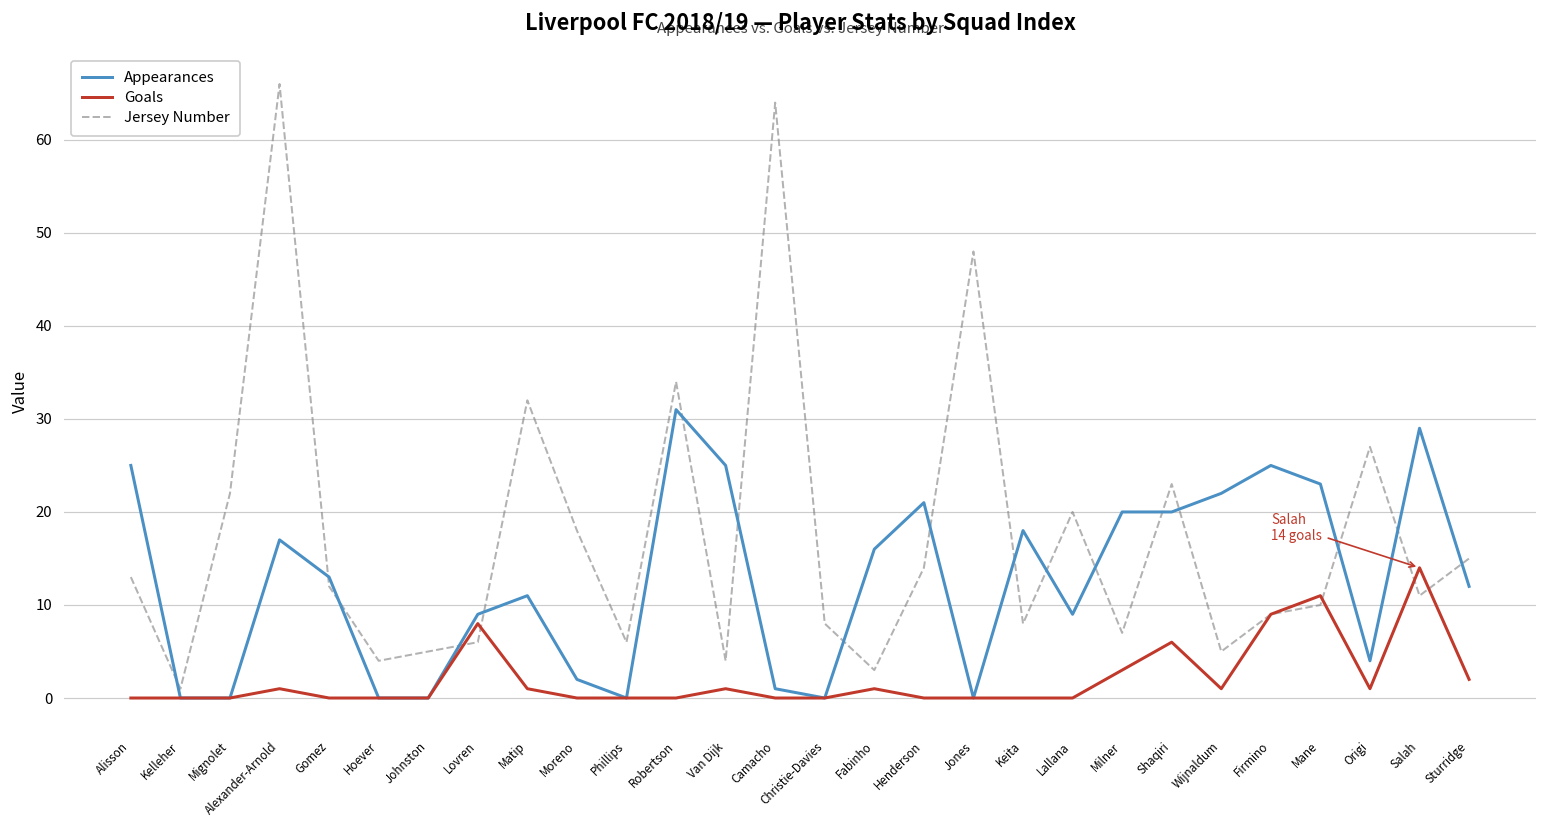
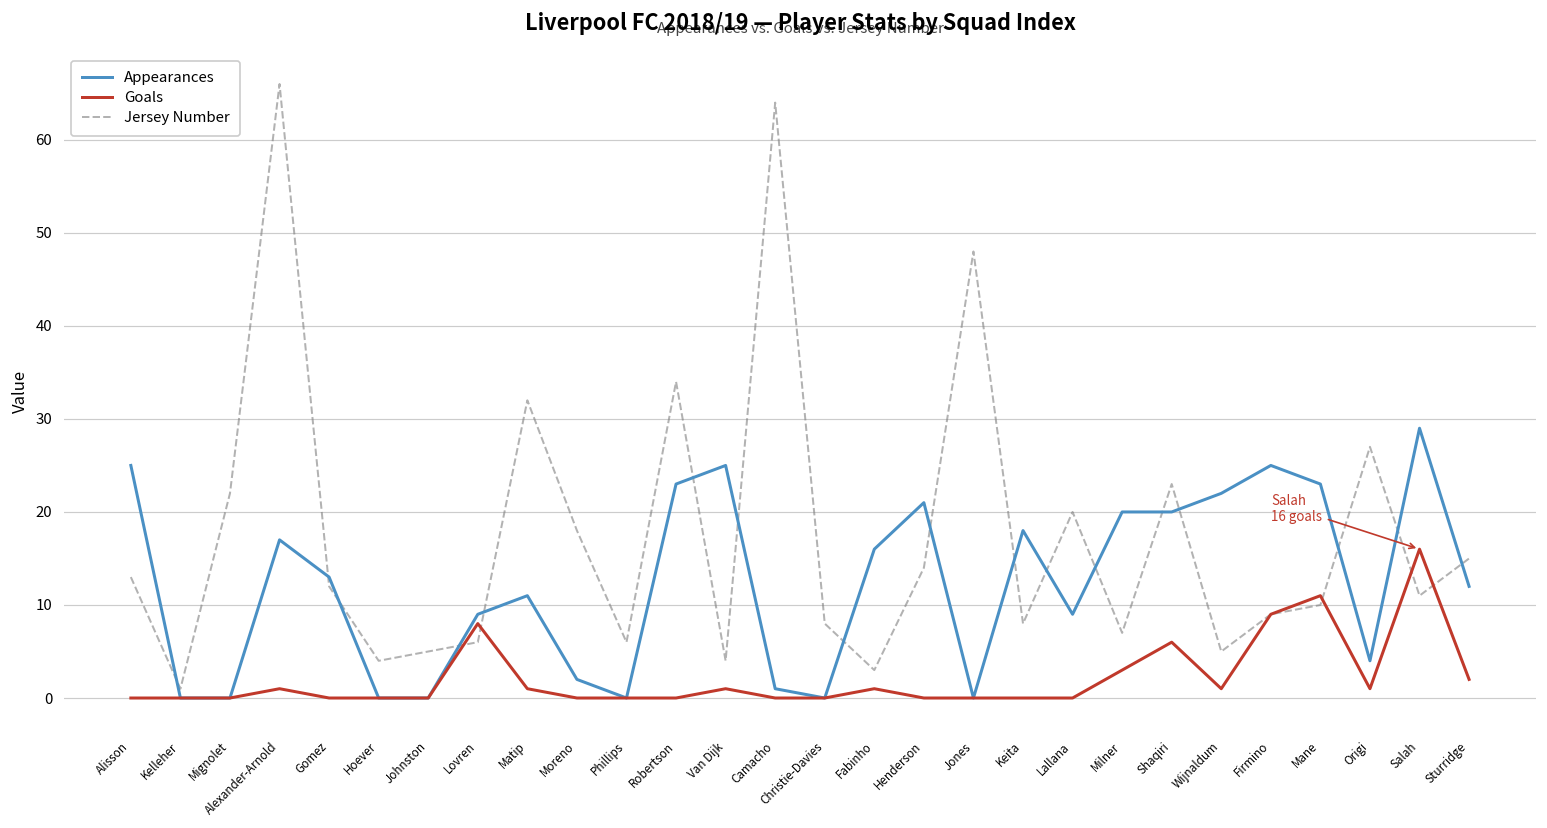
  {
    "Appearances": {
      "Alisson": 25,
      "Alexander-Arnold": 17,
      "Gomez": 13,
      "Lovren": 9,
      "Matip": 11,
      "Moreno": 2,
-     "Robertson": 31,
+     "Robertson": 23,
      "Van Dijk": 25,
      "Camacho": 1,
      "Fabinho": 16,
      "Henderson": 21,
      "Keita": 18,
      "Lallana": 9,
      "Milner": 20,
      "Shaqiri": 20,
      "Wijnaldum": 22,
      "Firmino": 25,
      "Mane": 23,
      "Origi": 4,
      "Salah": 29,
      "Sturridge": 12
    },
    "Goals": {
-     "Salah": 14
+     "Salah": 16
    },
    "Jersey Number": {
      "Alisson": 13,
      "Kelleher": 1,
      "Mignolet": 22,
      "Alexander-Arnold": 66,
      "Gomez": 12,
      "Hoever": 4,
      "Johnston": 5,
      "Lovren": 6,
      "Matip": 32,
      "Moreno": 18,
      "Phillips": 6,
      "Robertson": 34,
      "Van Dijk": 4,
      "Camacho": 64,
      "Christie-Davies": 8,
      "Fabinho": 3,
      "Henderson": 14,
      "Jones": 48,
      "Keita": 8,
      "Lallana": 20,
      "Milner": 7,
      "Shaqiri": 23,
      "Wijnaldum": 5,
      "Mane": 10,
      "Origi": 27,
      "Salah": 11,
      "Sturridge": 15
    }
  }
